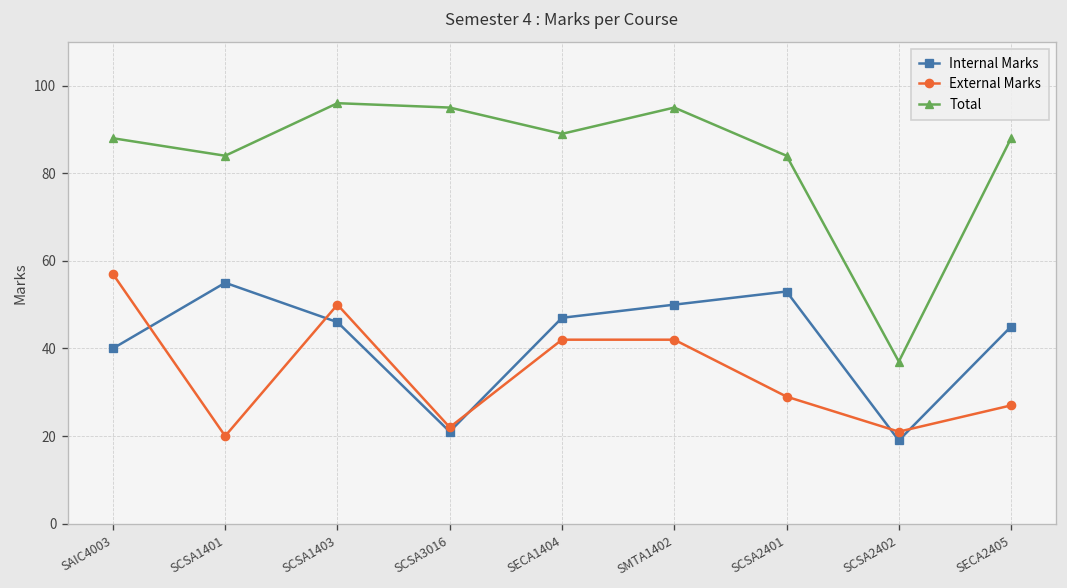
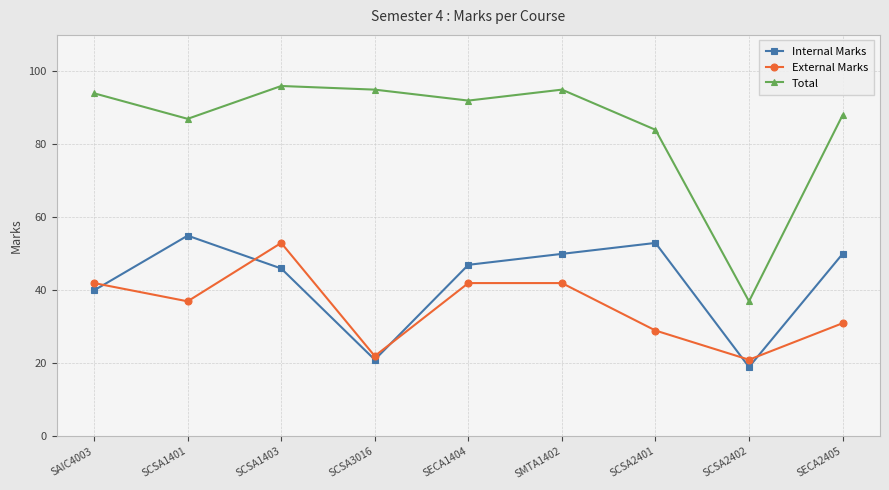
  {
    "Internal Marks": {
      "SAIC4003": 40,
      "SCSA1401": 55,
      "SCSA1403": 46,
      "SCSA3016": 21,
      "SECA1404": 47,
      "SMTA1402": 50,
      "SCSA2401": 53,
      "SCSA2402": 19,
-     "SECA2405": 45
+     "SECA2405": 50
    },
    "External Marks": {
-     "SAIC4003": 57,
-     "SCSA1401": 20,
-     "SCSA1403": 50,
+     "SAIC4003": 42,
+     "SCSA1401": 37,
+     "SCSA1403": 53,
      "SCSA3016": 22,
      "SECA1404": 42,
      "SMTA1402": 42,
      "SCSA2401": 29,
      "SCSA2402": 21,
-     "SECA2405": 27
+     "SECA2405": 31
    },
    "Total": {
-     "SAIC4003": 88,
-     "SCSA1401": 84,
+     "SAIC4003": 94,
+     "SCSA1401": 87,
      "SCSA1403": 96,
      "SCSA3016": 95,
-     "SECA1404": 89,
+     "SECA1404": 92,
      "SMTA1402": 95,
      "SCSA2401": 84,
      "SCSA2402": 37,
      "SECA2405": 88
    }
  }
